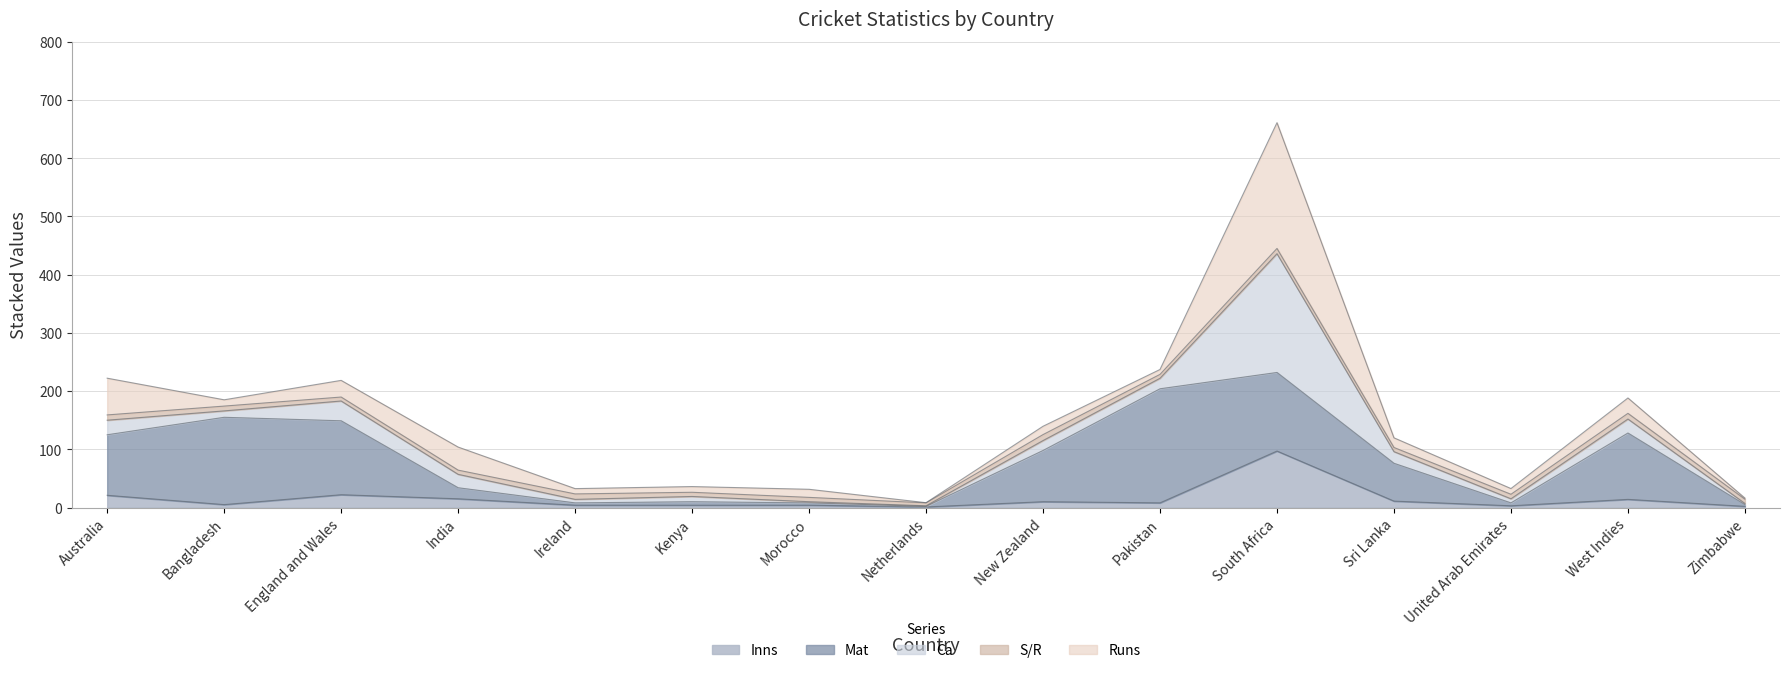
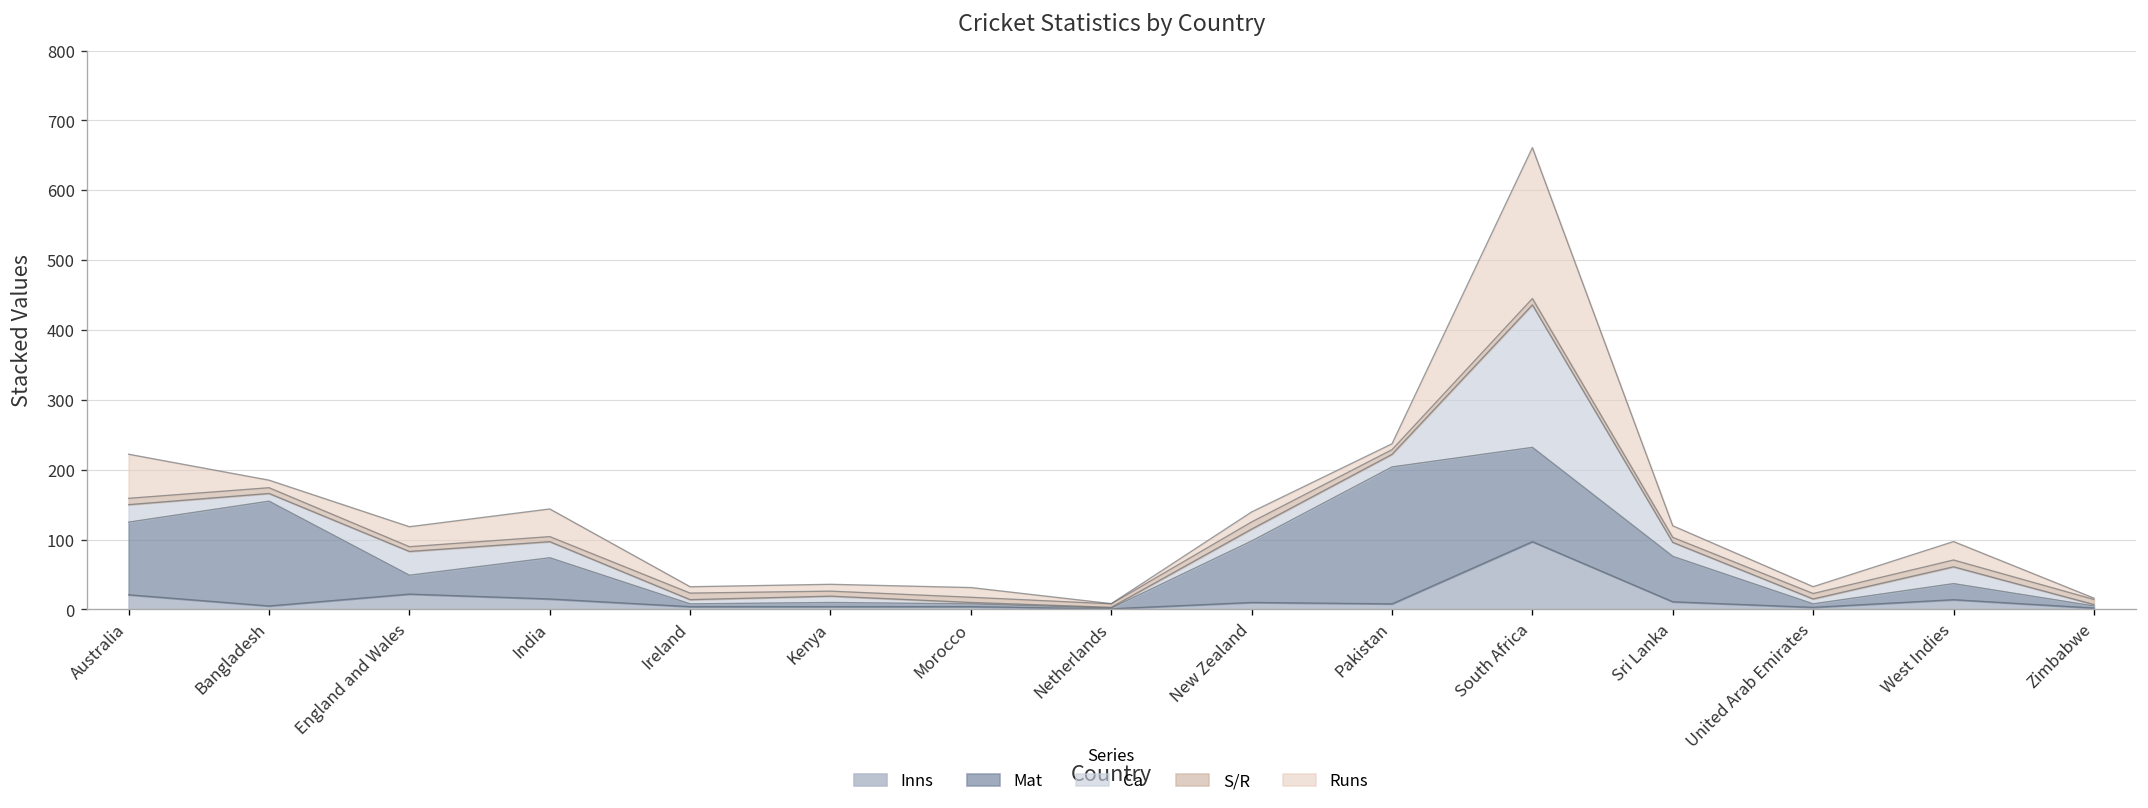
  {
    "Mat": {
      "Australia": 100,
      "Bangladesh": 150,
-     "England and Wales": 130,
-     "India": 20,
+     "England and Wales": 30,
+     "India": 60,
      "Kenya": 10,
      "New Zealand": 90,
      "Pakistan": 200,
      "South Africa": 140,
      "Sri Lanka": 70,
      "United Arab Emirates": 10,
-     "West Indies": 110
+     "West Indies": 20
    }
  }
